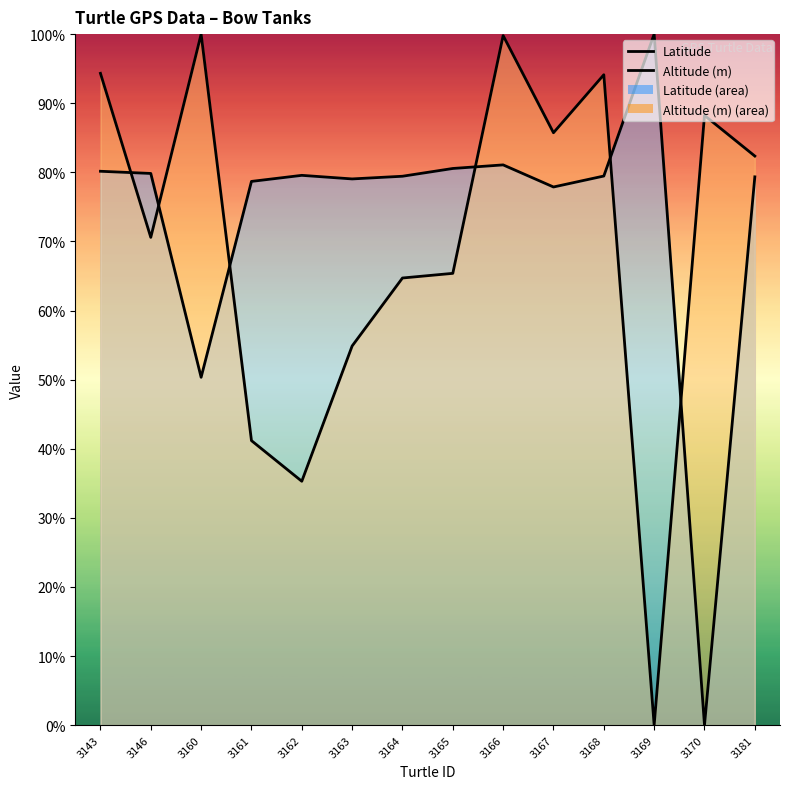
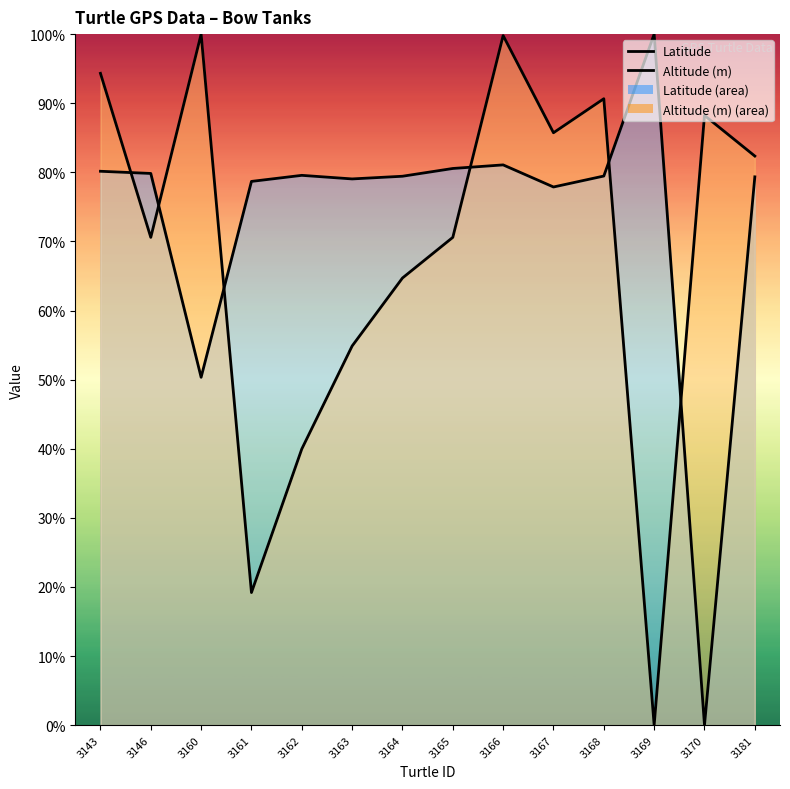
  {
    "Altitude (m)": {
      "3143": "94%",
      "3146": "71%",
      "3160": "100%",
-     "3161": "41%",
-     "3162": "35%",
+     "3161": "19%",
+     "3162": "40%",
      "3163": "55%",
      "3164": "65%",
-     "3165": "65%",
+     "3165": "71%",
      "3166": "100%",
      "3167": "86%",
-     "3168": "94%",
+     "3168": "91%",
      "3169": "0%",
      "3181": "82%"
    }
  }
